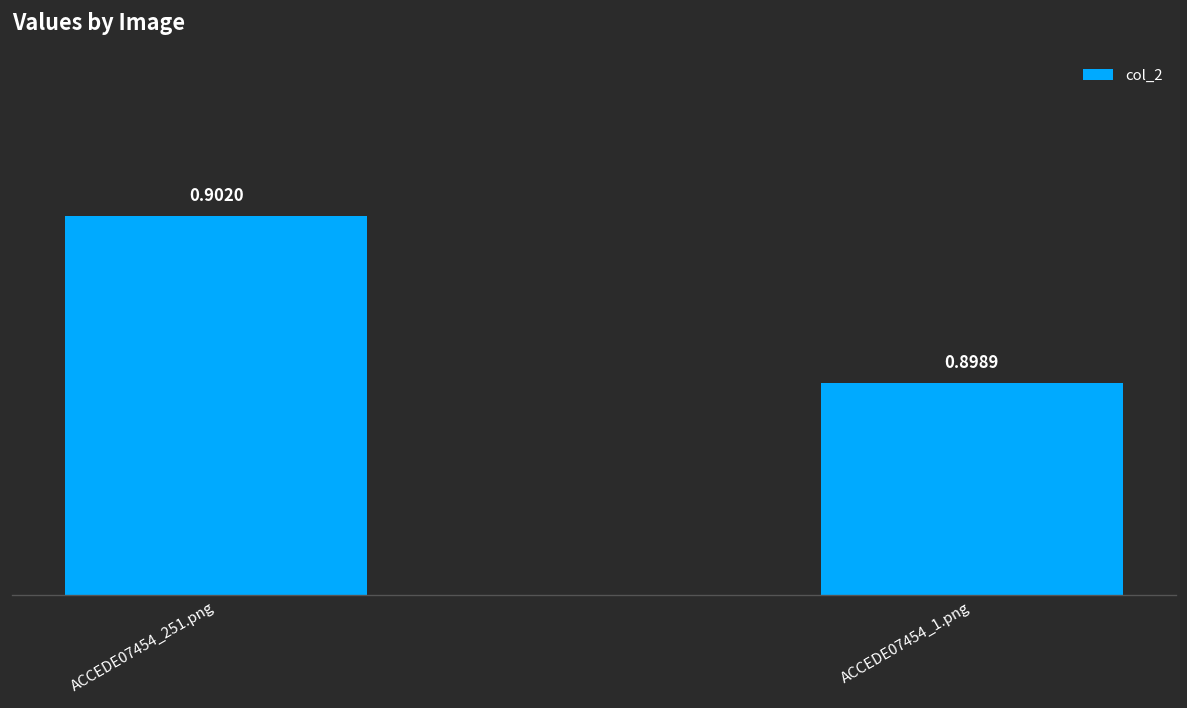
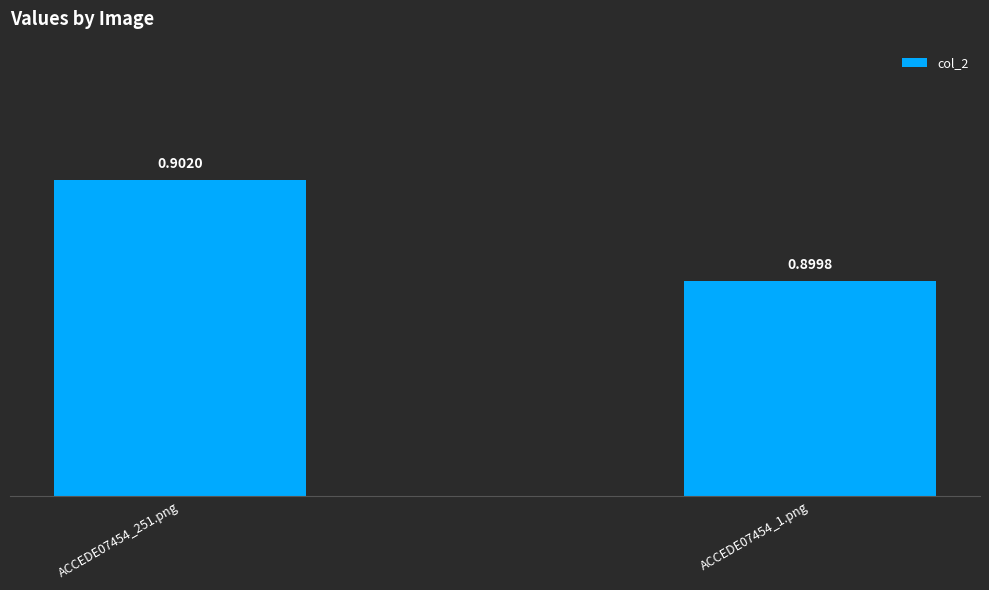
  {
    "ACCEDE07454_251.png": 0.9020,
-   "ACCEDE07454_1.png": 0.8989
+   "ACCEDE07454_1.png": 0.8998
  }
